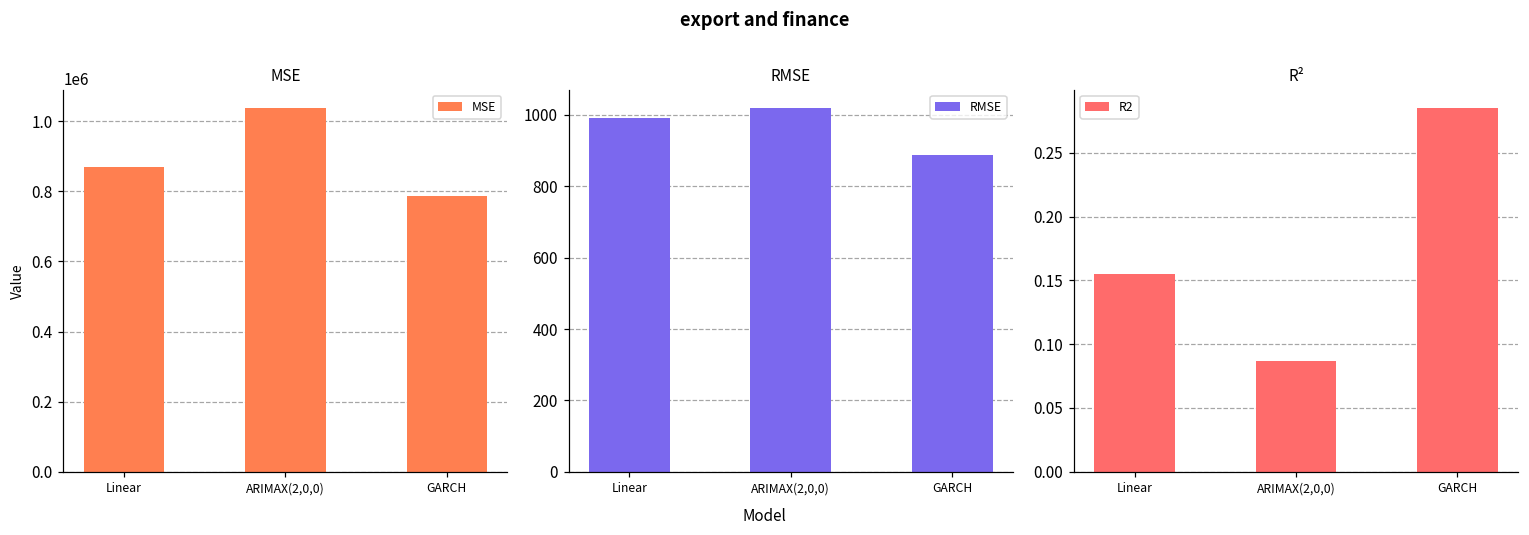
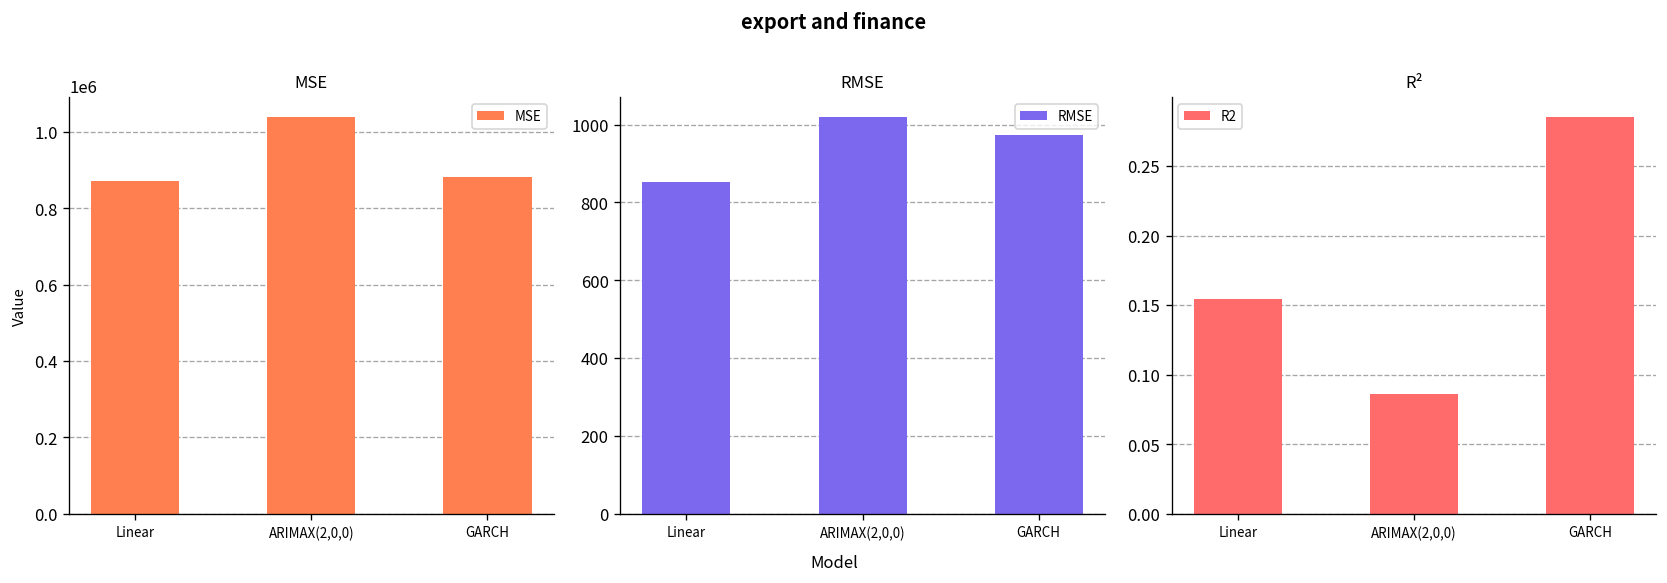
  {
    "MSE": {
      "Linear": 870000,
      "ARIMAX(2,0,0)": 1040000,
-     "GARCH": 790000
+     "GARCH": 880000
    },
    "RMSE": {
-     "Linear": 990,
+     "Linear": 850,
      "ARIMAX(2,0,0)": 1020,
-     "GARCH": 890
+     "GARCH": 970
    },
    "R²": {
      "Linear": 0.155,
      "ARIMAX(2,0,0)": 0.086,
      "GARCH": 0.285
    }
  }
